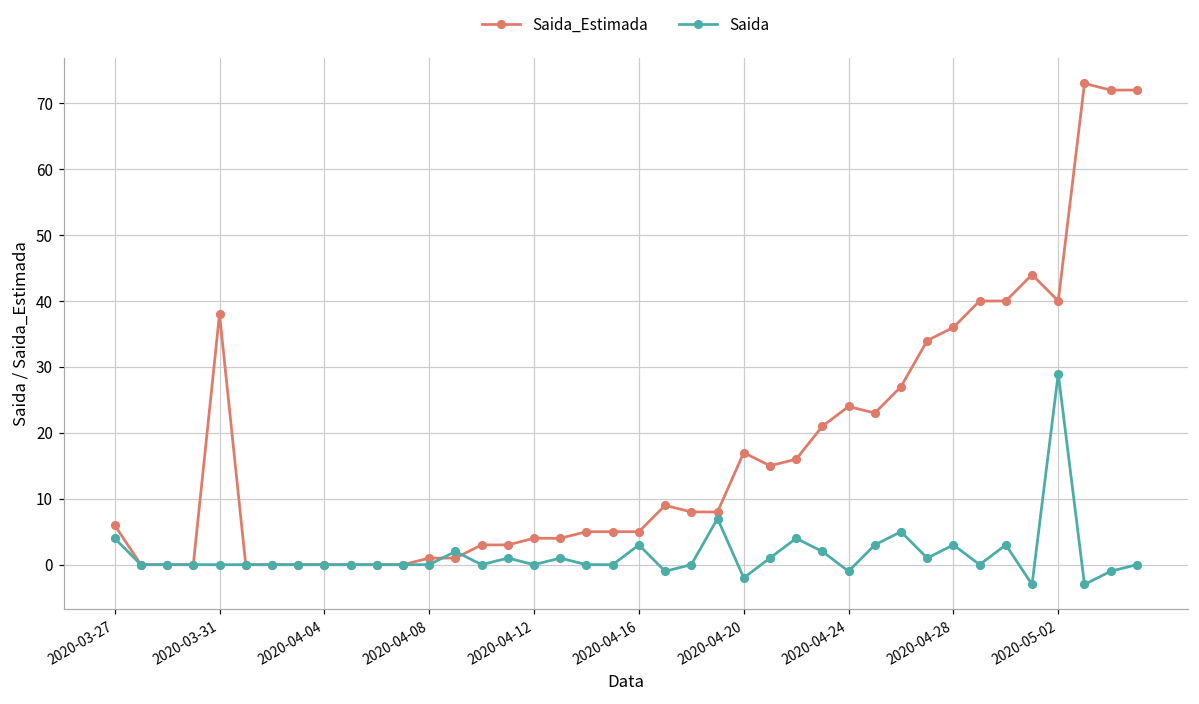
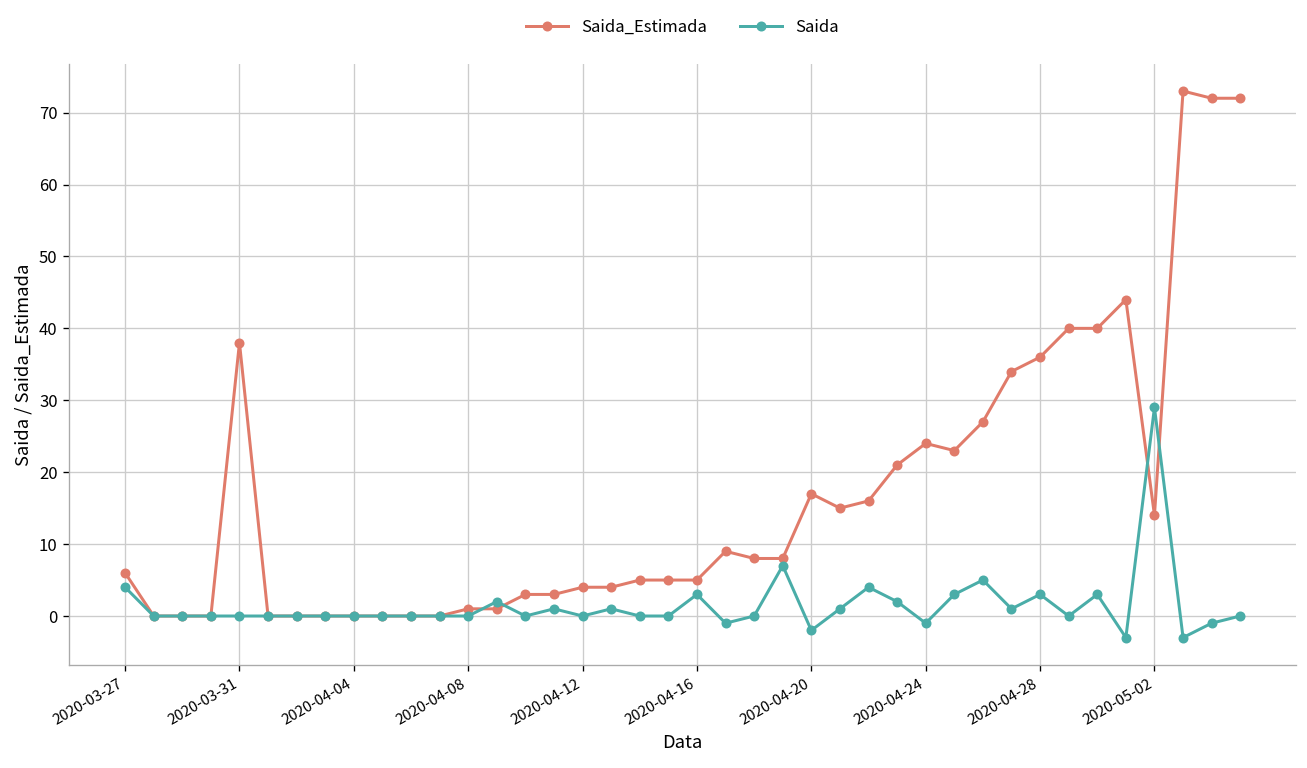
  {
    "Saida_Estimada": {
      "2020-03-27": 6,
      "2020-03-31": 38,
      "2020-04-08": 1,
      "2020-04-12": 4,
      "2020-04-16": 5,
      "2020-04-20": 17,
      "2020-04-24": 24,
      "2020-04-28": 36,
-     "2020-05-02": 40
+     "2020-05-02": 14
    },
    "Saida": {
      "2020-03-27": 4,
      "2020-03-31": 0,
      "2020-04-08": 0,
      "2020-04-12": 0,
      "2020-04-16": 3,
      "2020-04-20": -2,
      "2020-04-24": -1,
      "2020-04-28": 3,
      "2020-05-02": 29
    }
  }
